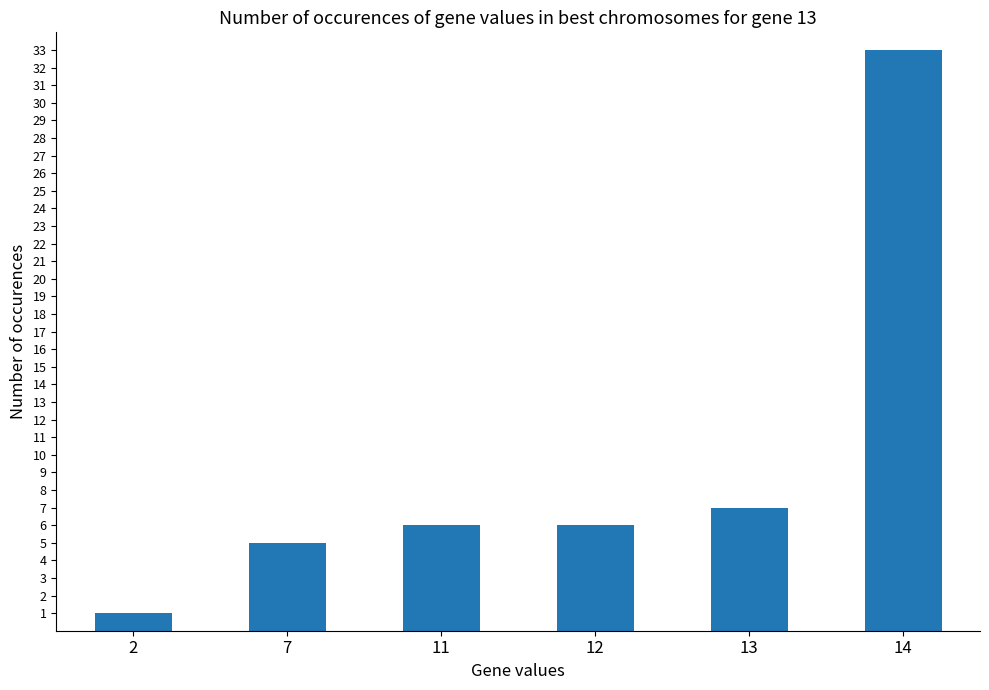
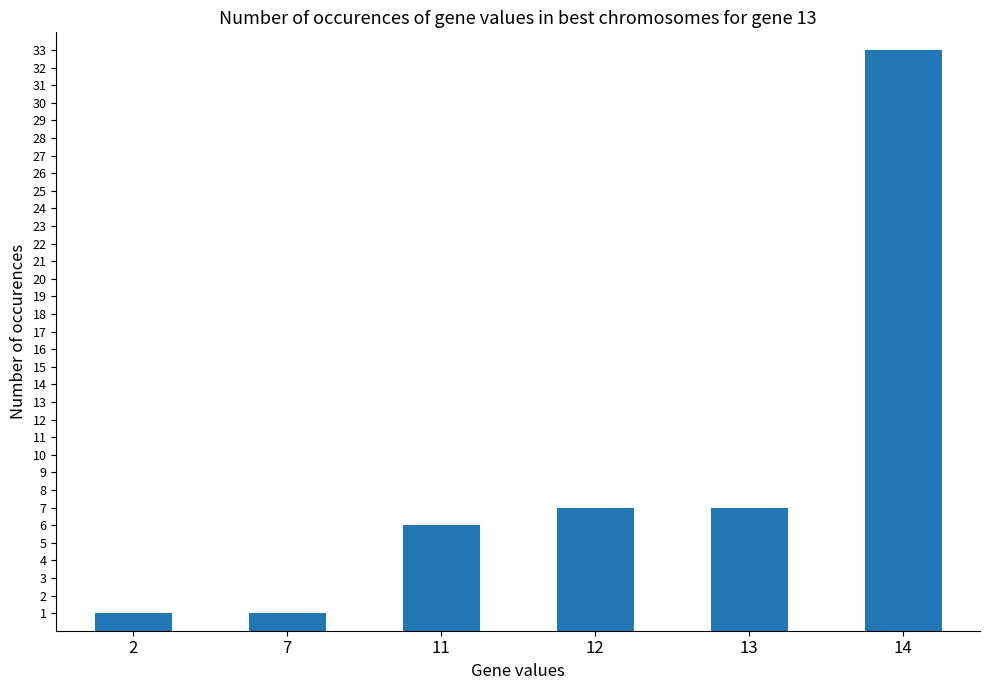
  {
    "2": 1,
-   "7": 5,
+   "7": 1,
    "11": 6,
-   "12": 6,
+   "12": 7,
    "13": 7,
    "14": 33
  }
